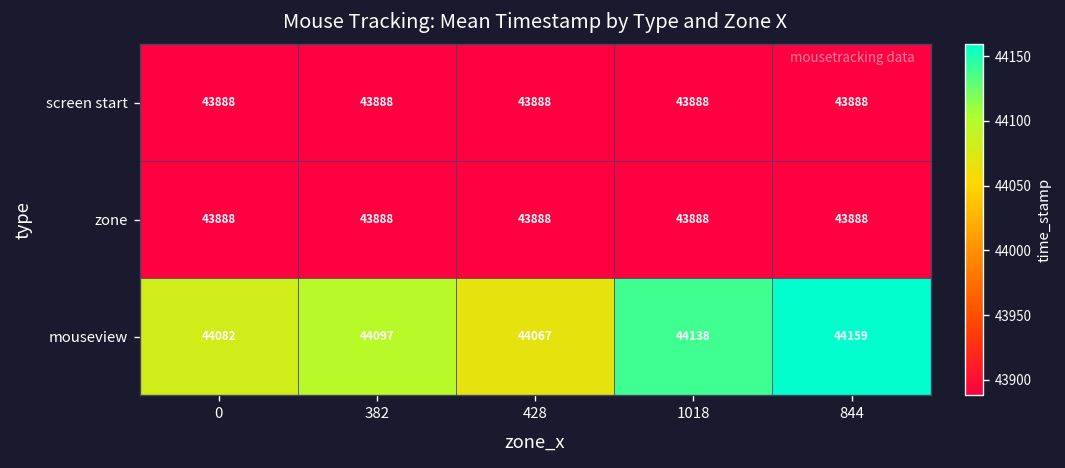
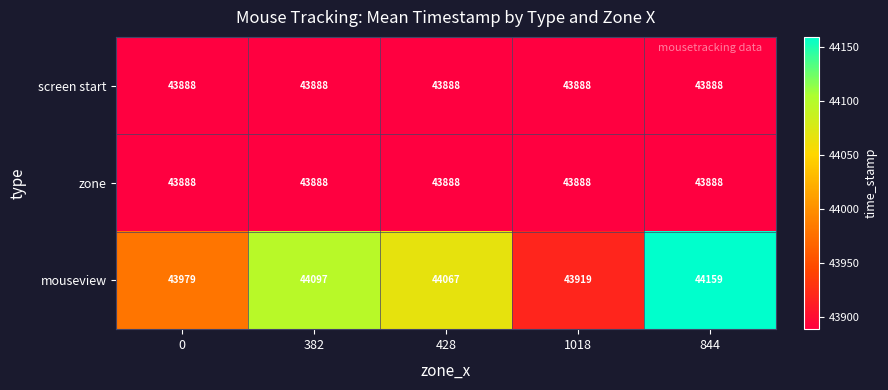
  {
    "screen start": {
      "0": 43888,
      "382": 43888,
      "428": 43888,
      "1018": 43888
    },
    "zone": {
      "0": 43888,
      "382": 43888,
      "428": 43888,
      "1018": 43888,
      "844": 43888
    },
    "mouseview": {
-     "0": 44082,
+     "0": 43979,
      "382": 44097,
      "428": 44067,
-     "1018": 44138,
+     "1018": 43919,
      "844": 44159
    }
  }
